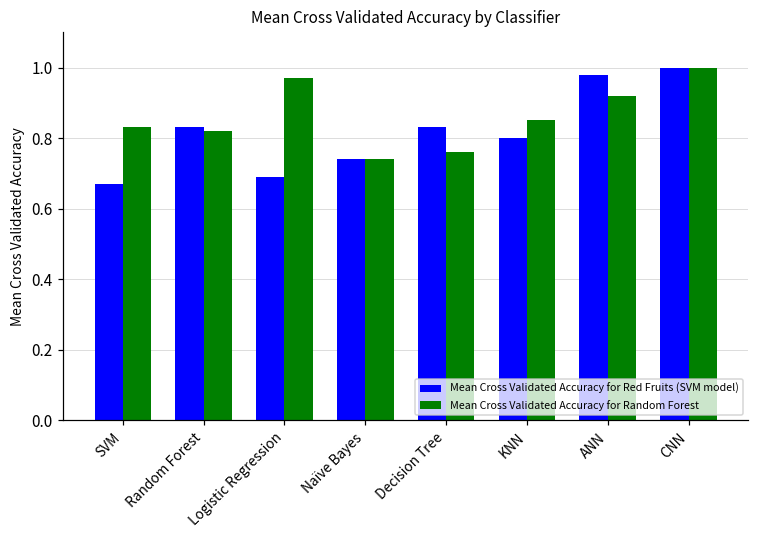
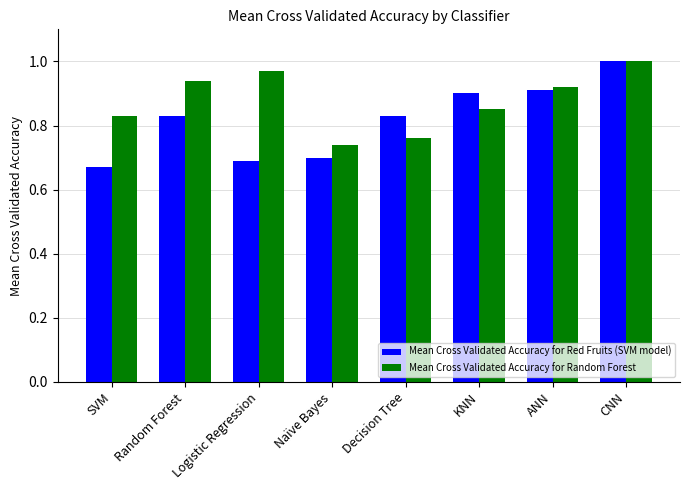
  {
    "Mean Cross Validated Accuracy for Red Fruits (SVM model)": {
      "SVM": 0.67,
      "Random Forest": 0.83,
      "Logistic Regression": 0.69,
-     "Naïve Bayes": 0.74,
+     "Naïve Bayes": 0.70,
      "Decision Tree": 0.83,
-     "KNN": 0.8,
-     "ANN": 0.98,
+     "KNN": 0.9,
+     "ANN": 0.91,
      "CNN": 1.00
    },
    "Mean Cross Validated Accuracy for Random Forest": {
      "SVM": 0.83,
-     "Random Forest": 0.82,
+     "Random Forest": 0.94,
      "Logistic Regression": 0.97,
      "Naïve Bayes": 0.74,
      "Decision Tree": 0.76,
      "KNN": 0.85,
      "ANN": 0.92,
      "CNN": 1.00
    }
  }
